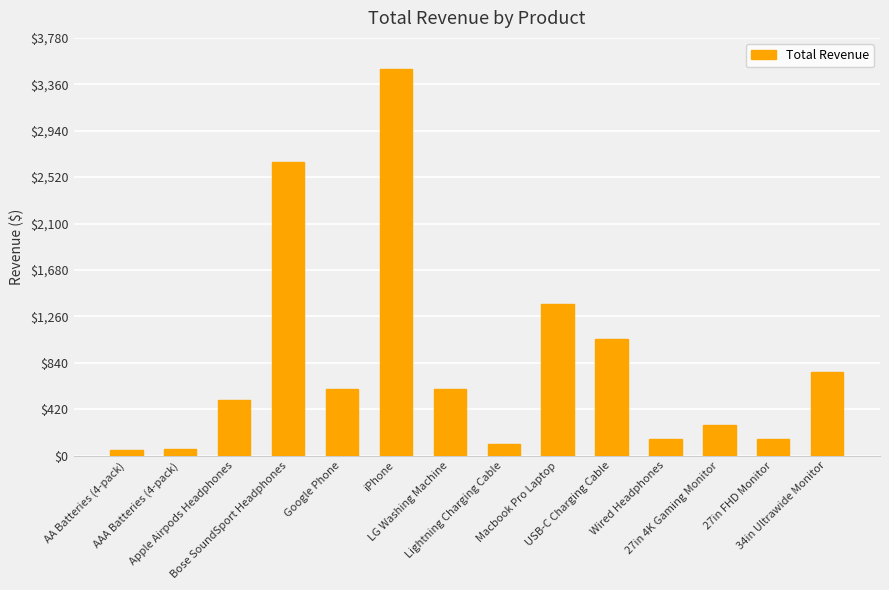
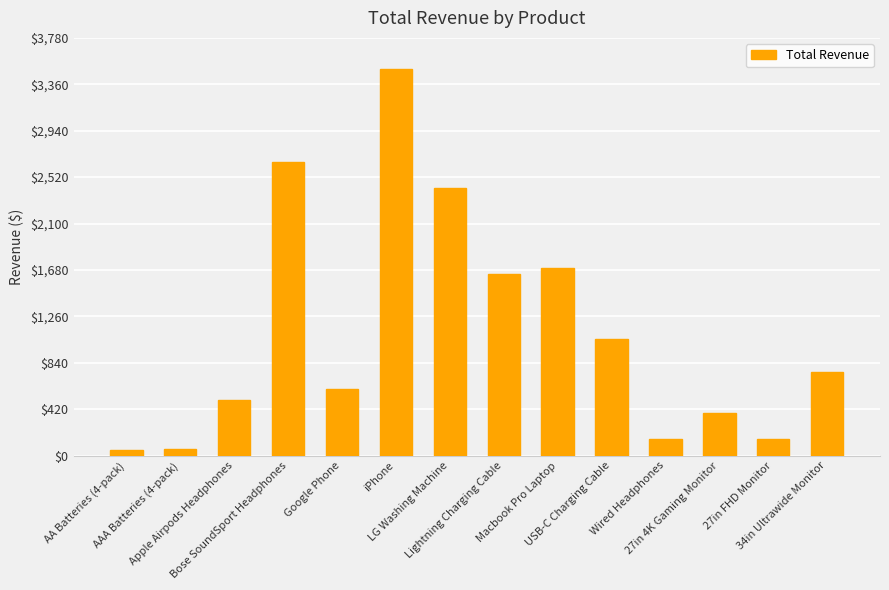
  {
    "AA Batteries (4-pack)": "$50",
    "AAA Batteries (4-pack)": "$60",
    "Apple Airpods Headphones": "$500",
    "Bose SoundSport Headphones": "$2,660",
    "Google Phone": "$600",
    "iPhone": "$3,500",
-   "LG Washing Machine": "$600",
-   "Lightning Charging Cable": "$100",
-   "Macbook Pro Laptop": "$1,370",
+   "LG Washing Machine": "$2,430",
+   "Lightning Charging Cable": "$1,640",
+   "Macbook Pro Laptop": "$1,700",
    "USB-C Charging Cable": "$1,060",
    "Wired Headphones": "$150",
-   "27in 4K Gaming Monitor": "$270",
+   "27in 4K Gaming Monitor": "$390",
    "27in FHD Monitor": "$150",
    "34in Ultrawide Monitor": "$760"
  }
